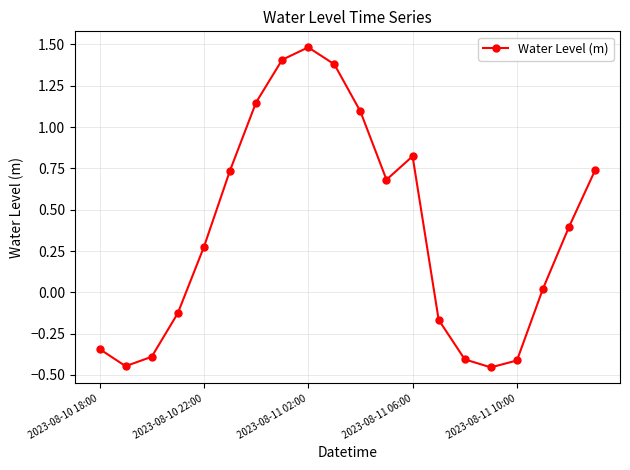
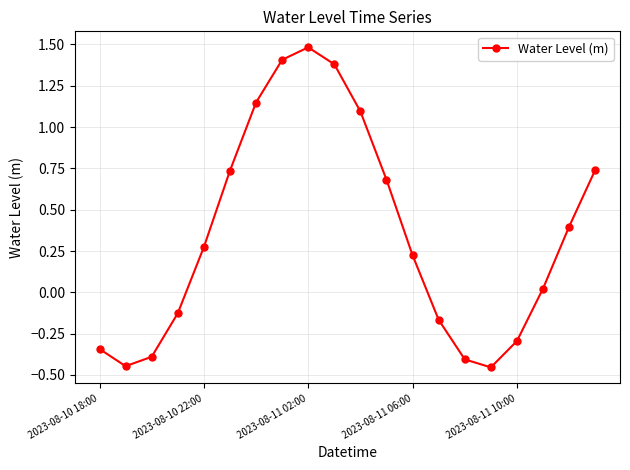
  {
    "2023-08-10 18:00": -0.34,
    "2023-08-10 22:00": 0.27,
    "2023-08-11 02:00": 1.48,
-   "2023-08-11 06:00": 0.82,
-   "2023-08-11 10:00": -0.41
+   "2023-08-11 06:00": 0.22,
+   "2023-08-11 10:00": -0.29
  }
